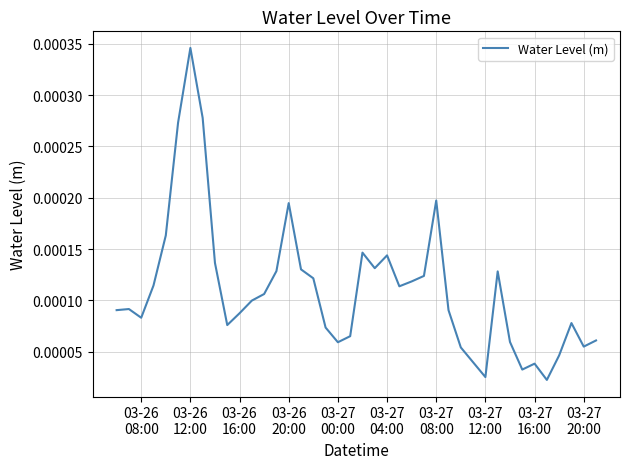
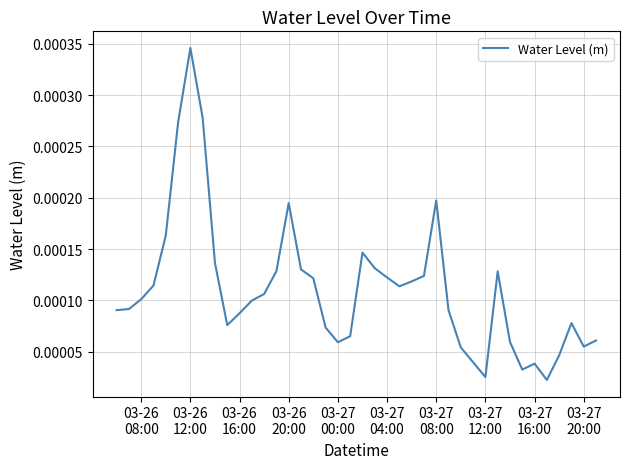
  {
-   "03-26 08:00": 0.000083,
+   "03-26 08:00": 0.000101,
    "03-26 12:00": 0.000346,
    "03-26 16:00": 0.000087,
    "03-26 20:00": 0.000195,
    "03-27 00:00": 0.000059,
-   "03-27 04:00": 0.000144,
+   "03-27 04:00": 0.000122,
    "03-27 08:00": 0.000197,
    "03-27 12:00": 0.000025,
    "03-27 16:00": 0.000038,
    "03-27 20:00": 0.000055
  }
